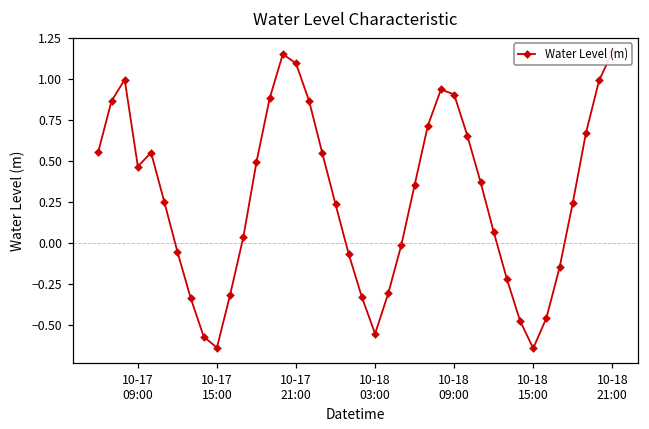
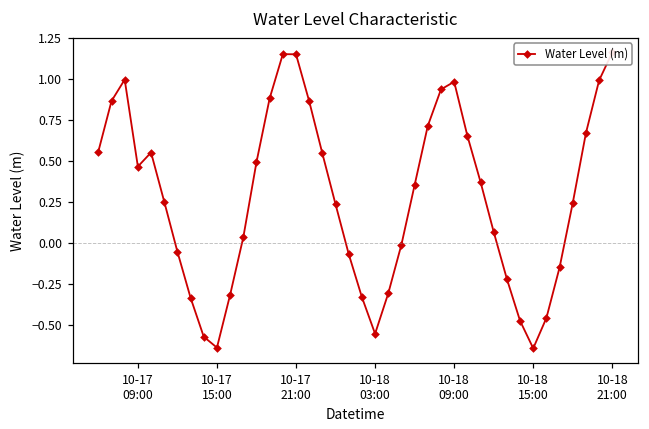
  {
    "10-17 09:00": 0.47,
    "10-17 15:00": -0.64,
-   "10-17 21:00": 1.10,
+   "10-17 21:00": 1.15,
    "10-18 03:00": -0.55,
-   "10-18 09:00": 0.91,
+   "10-18 09:00": 0.98,
    "10-18 15:00": -0.64
  }
